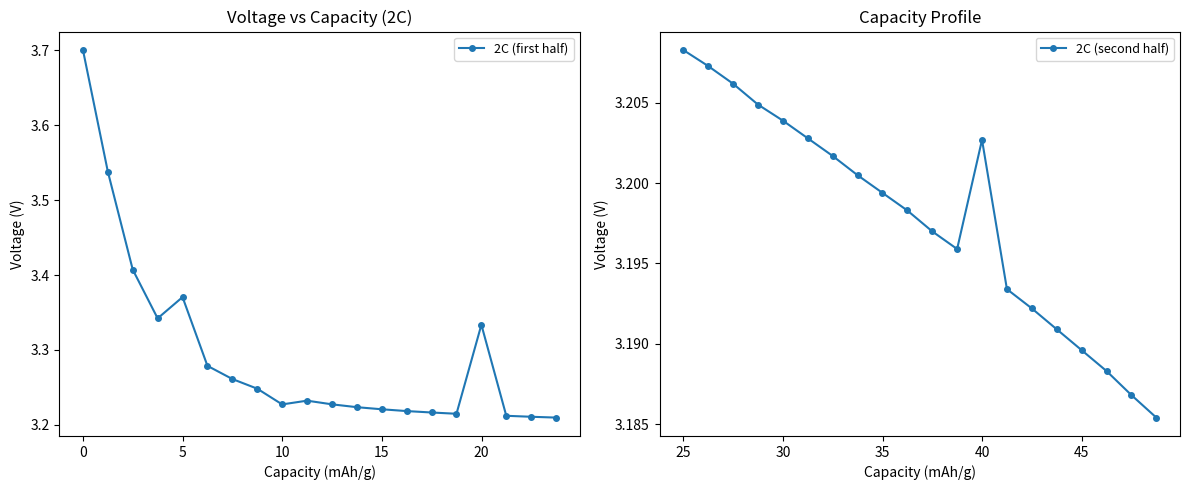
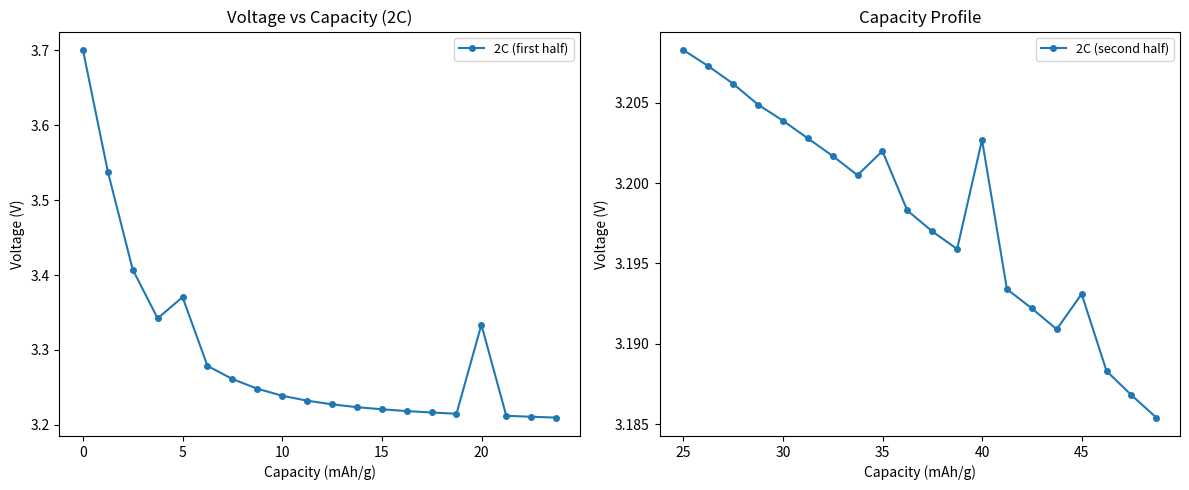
  {
    "Voltage vs Capacity (2C)": {
      "0": 3.70,
      "5": 3.37,
-     "10": 3.23,
+     "10": 3.24,
      "15": 3.22,
      "20": 3.33
    },
    "Capacity Profile": {
      "25": 3.2083,
      "30": 3.2039,
-     "35": 3.1994,
+     "35": 3.2020,
      "40": 3.2027,
-     "45": 3.1896
+     "45": 3.1931
    }
  }
